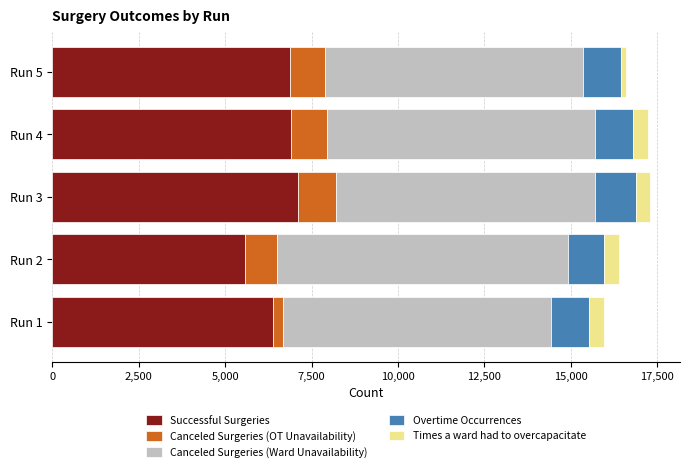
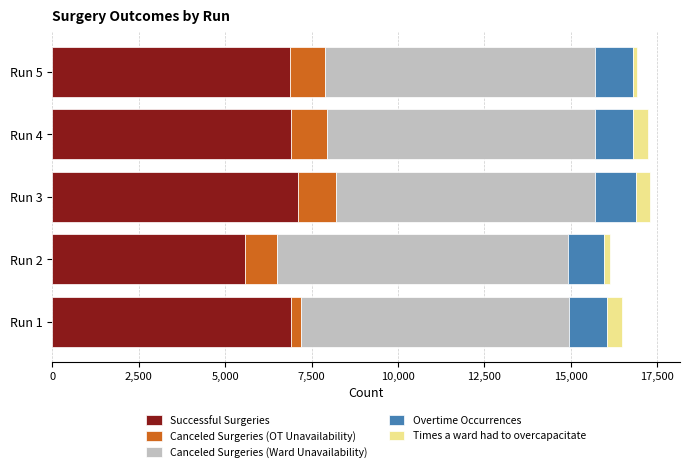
  {
    "Successful Surgeries": {
      "Run 5": "6,900",
      "Run 4": "6,900",
      "Run 3": "7,100",
      "Run 2": "5,600",
-     "Run 1": "6,400"
+     "Run 1": "6,900"
    },
    "Canceled Surgeries (OT Unavailability)": {
      "Run 5": "1,000",
      "Run 4": "1,000",
      "Run 3": "1,100",
      "Run 2": "900",
      "Run 1": "300"
    },
    "Canceled Surgeries (Ward Unavailability)": {
-     "Run 5": "7,500",
+     "Run 5": "7,800",
      "Run 4": "7,700",
      "Run 3": "7,500",
      "Run 2": "8,400",
      "Run 1": "7,800"
    },
    "Overtime Occurrences": {
      "Run 5": "1,100",
      "Run 4": "1,100",
      "Run 3": "1,200",
      "Run 2": "1,000",
      "Run 1": "1,100"
    },
    "Times a ward had to overcapacitate": {
      "Run 5": "100",
      "Run 4": "400",
      "Run 3": "400",
-     "Run 2": "400",
+     "Run 2": "200",
      "Run 1": "400"
    }
  }
